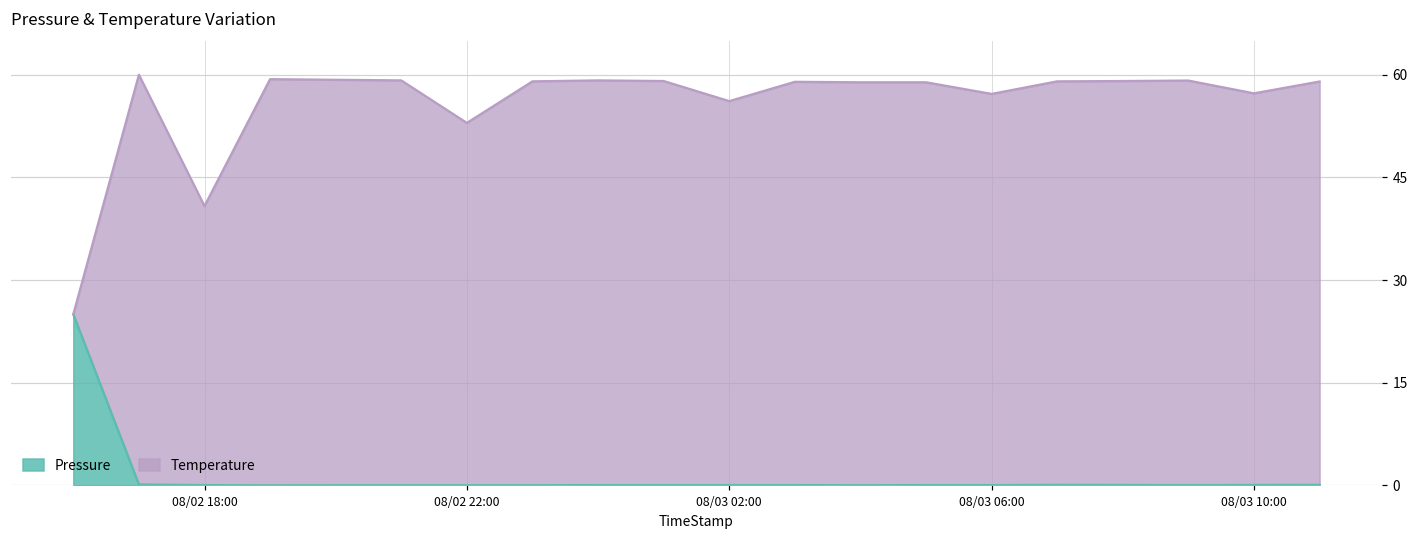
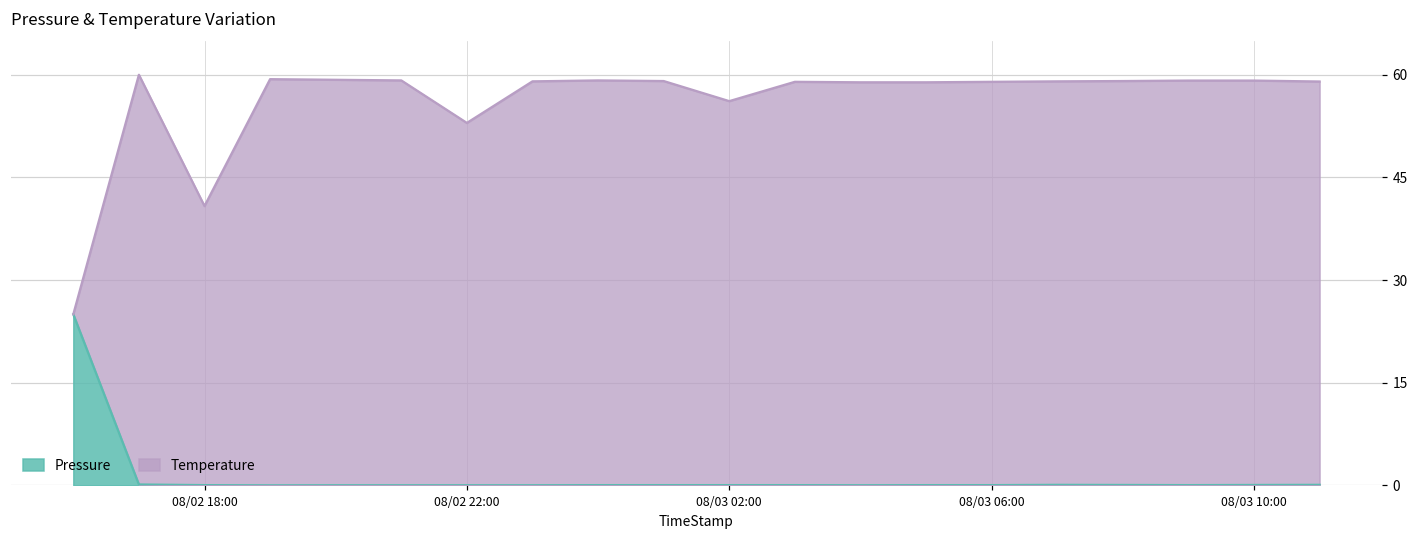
  {
    "Pressure": {
      "08/02 18:00": 0,
      "08/02 22:00": 0,
      "08/03 02:00": 0,
      "08/03 06:00": 0,
      "08/03 10:00": 0
    },
    "Temperature": {
      "08/02 18:00": 41,
      "08/02 22:00": 53,
      "08/03 02:00": 56,
-     "08/03 06:00": 57,
-     "08/03 10:00": 57
+     "08/03 06:00": 59,
+     "08/03 10:00": 59
    }
  }
